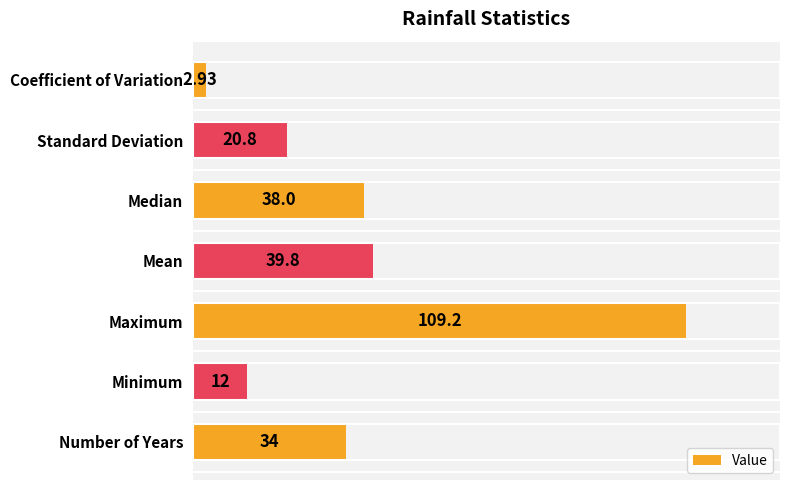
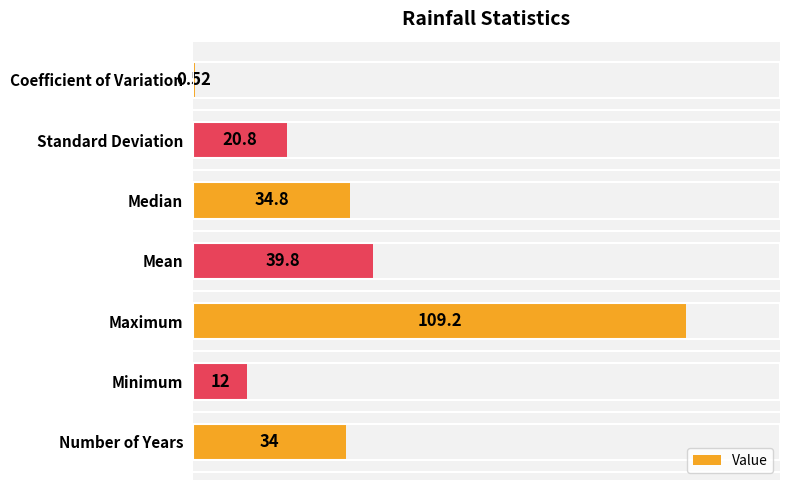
  {
-   "Coefficient of Variation": 2.93,
+   "Coefficient of Variation": 0.52,
    "Standard Deviation": 20.8,
-   "Median": 38.0,
+   "Median": 34.8,
    "Mean": 39.8,
    "Maximum": 109.2,
    "Minimum": 12,
    "Number of Years": 34
  }
